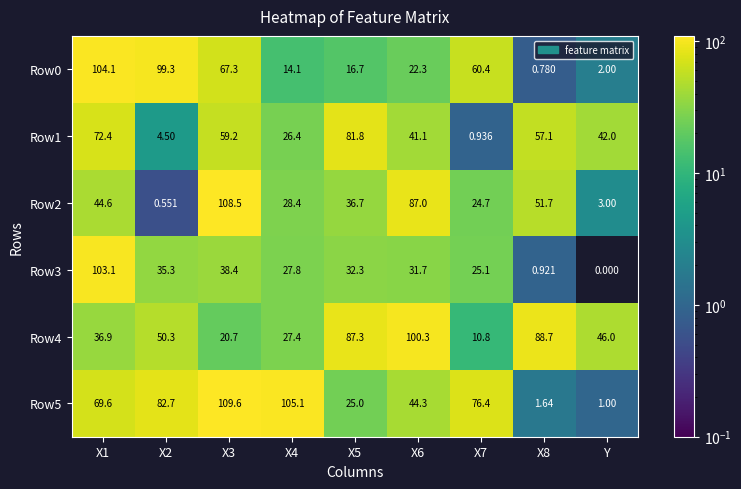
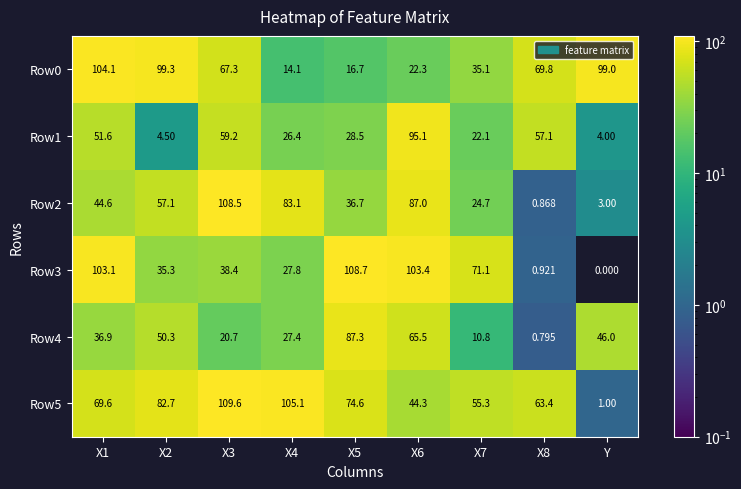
  {
    "Row0": {
      "X1": 104.1,
      "X2": 99.3,
      "X3": 67.3,
      "X4": 14.1,
      "X5": 16.7,
      "X6": 22.3,
-     "X7": 60.4,
-     "X8": 0.780,
-     "Y": 2.00
+     "X7": 35.1,
+     "X8": 69.8,
+     "Y": 99.0
    },
    "Row1": {
-     "X1": 72.4,
+     "X1": 51.6,
      "X2": 4.50,
      "X3": 59.2,
      "X4": 26.4,
-     "X5": 81.8,
-     "X6": 41.1,
-     "X7": 0.936,
+     "X5": 28.5,
+     "X6": 95.1,
+     "X7": 22.1,
      "X8": 57.1,
-     "Y": 42.0
+     "Y": 4.00
    },
    "Row2": {
      "X1": 44.6,
-     "X2": 0.551,
+     "X2": 57.1,
      "X3": 108.5,
-     "X4": 28.4,
+     "X4": 83.1,
      "X5": 36.7,
      "X6": 87.0,
      "X7": 24.7,
-     "X8": 51.7,
+     "X8": 0.868,
      "Y": 3.00
    },
    "Row3": {
      "X1": 103.1,
      "X2": 35.3,
      "X3": 38.4,
      "X4": 27.8,
-     "X5": 32.3,
-     "X6": 31.7,
-     "X7": 25.1,
+     "X5": 108.7,
+     "X6": 103.4,
+     "X7": 71.1,
      "X8": 0.921,
      "Y": 0.000
    },
    "Row4": {
      "X1": 36.9,
      "X2": 50.3,
      "X3": 20.7,
      "X4": 27.4,
      "X5": 87.3,
-     "X6": 100.3,
+     "X6": 65.5,
      "X7": 10.8,
-     "X8": 88.7,
+     "X8": 0.795,
      "Y": 46.0
    },
    "Row5": {
      "X1": 69.6,
      "X2": 82.7,
      "X3": 109.6,
      "X4": 105.1,
-     "X5": 25.0,
+     "X5": 74.6,
      "X6": 44.3,
-     "X7": 76.4,
-     "X8": 1.64,
+     "X7": 55.3,
+     "X8": 63.4,
      "Y": 1.00
    }
  }
